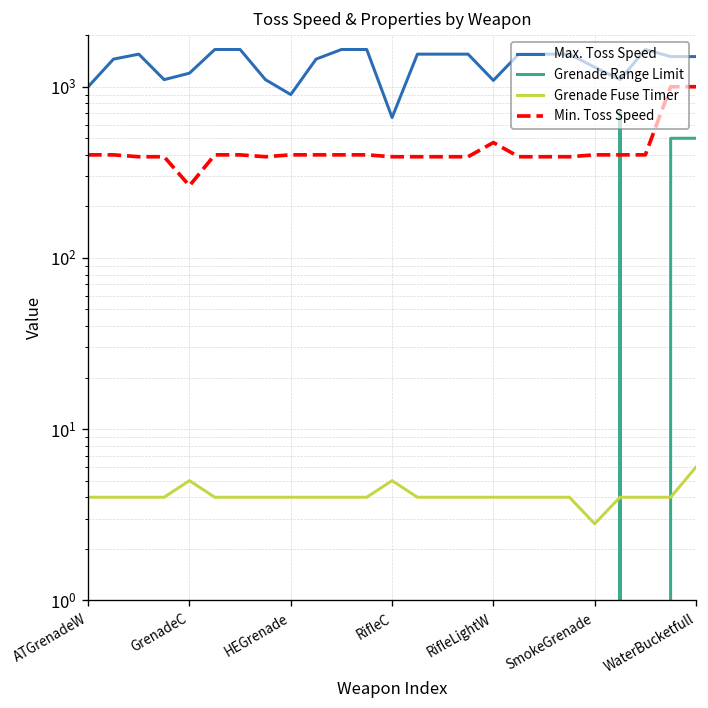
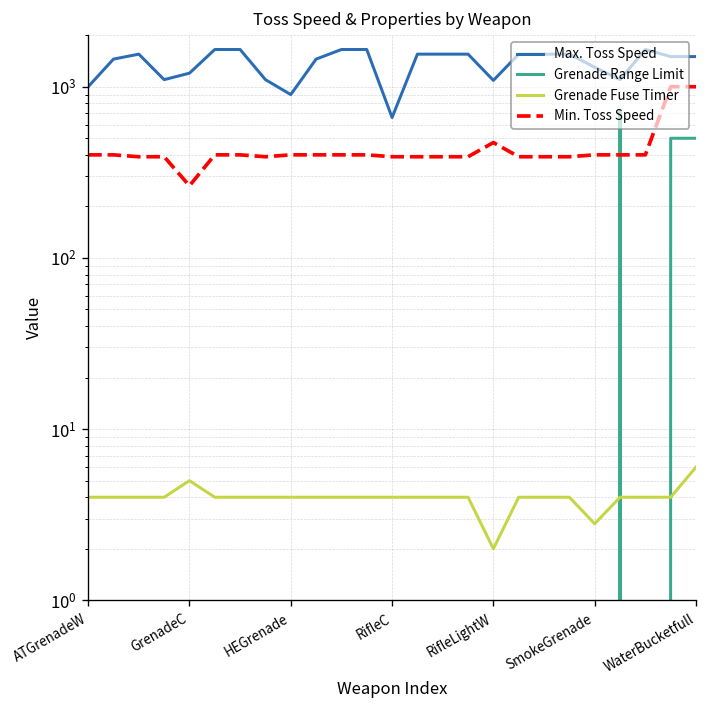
  {
    "Max. Toss Speed": {
      "ATGrenadeW": 1000,
      "GrenadeC": 1200,
      "HEGrenade": 900,
      "RifleC": 700,
      "RifleLightW": 1100,
      "WaterBucketfull": 1500
    },
    "Grenade Range Limit": {
      "WaterBucketfull": 500
    },
    "Grenade Fuse Timer": {
      "ATGrenadeW": 4,
      "GrenadeC": 5,
      "HEGrenade": 4,
-     "RifleC": 5,
-     "RifleLightW": 4,
+     "RifleC": 4,
+     "RifleLightW": 2,
      "SmokeGrenade": 2.8,
      "WaterBucketfull": 6
    },
    "Min. Toss Speed": {
      "ATGrenadeW": 400,
      "GrenadeC": 260,
      "HEGrenade": 400,
      "RifleC": 390,
      "RifleLightW": 470,
      "SmokeGrenade": 400,
      "WaterBucketfull": 1000
    }
  }
